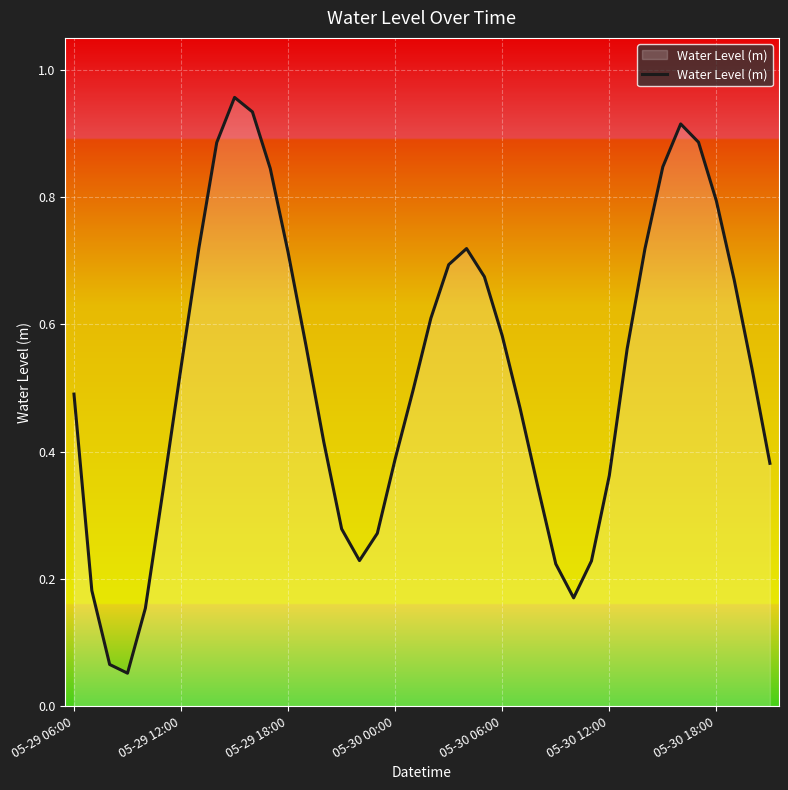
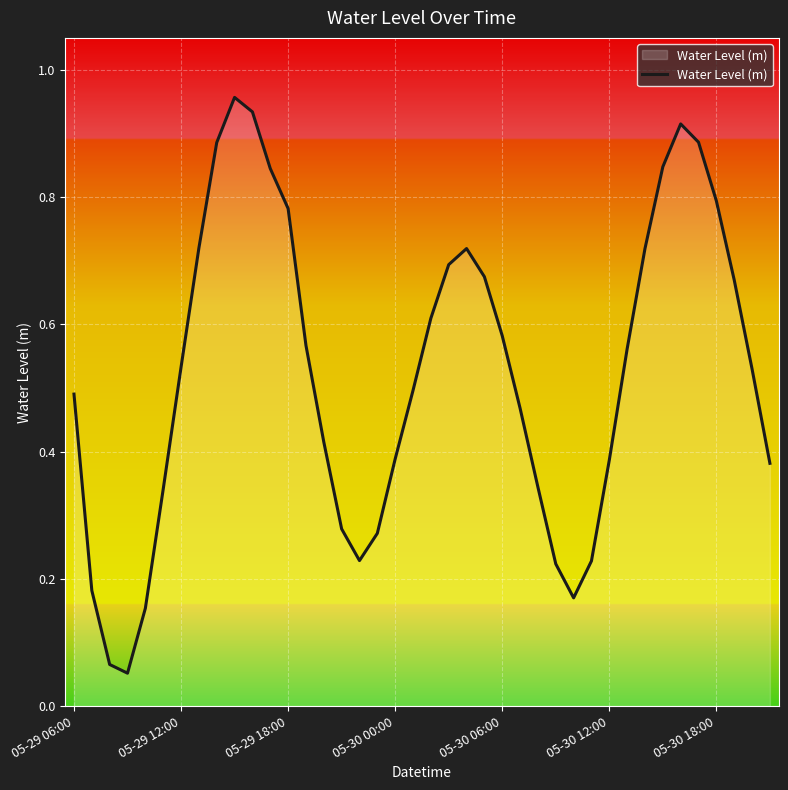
  {
    "05-29 06:00": 0.49,
    "05-29 12:00": 0.53,
-   "05-29 18:00": 0.71,
+   "05-29 18:00": 0.78,
    "05-30 00:00": 0.39,
    "05-30 06:00": 0.58,
-   "05-30 12:00": 0.36,
+   "05-30 12:00": 0.39,
    "05-30 18:00": 0.79
  }
